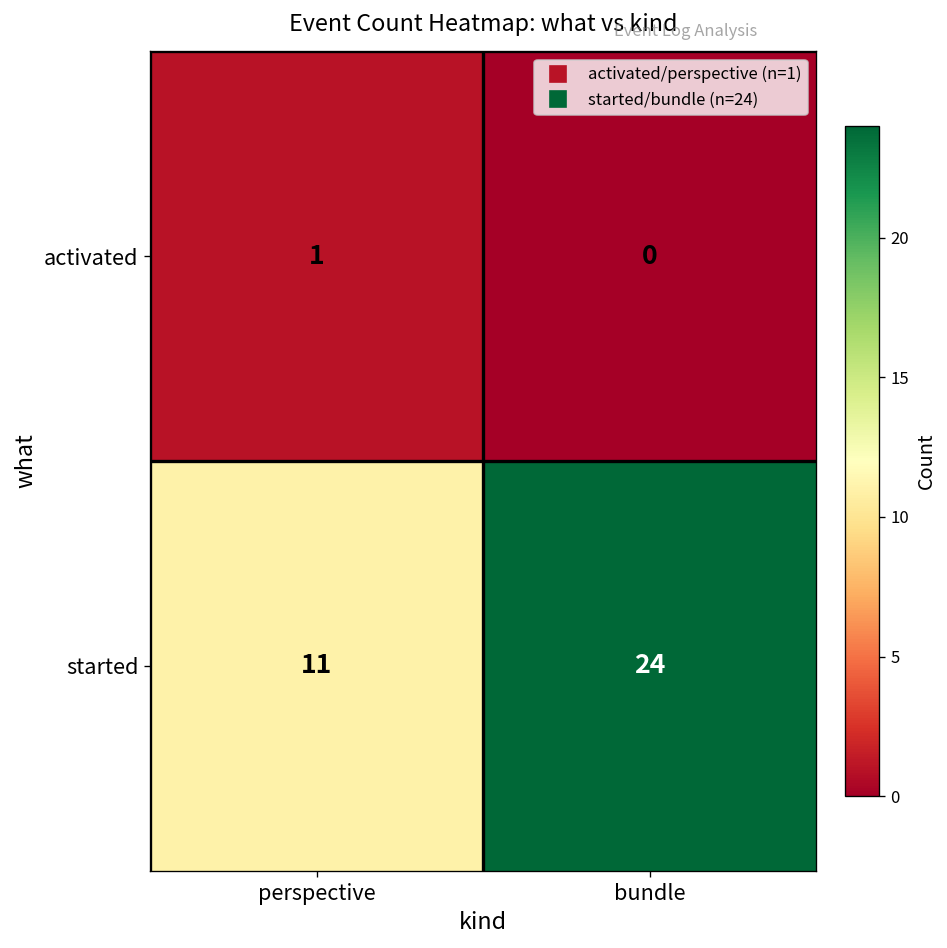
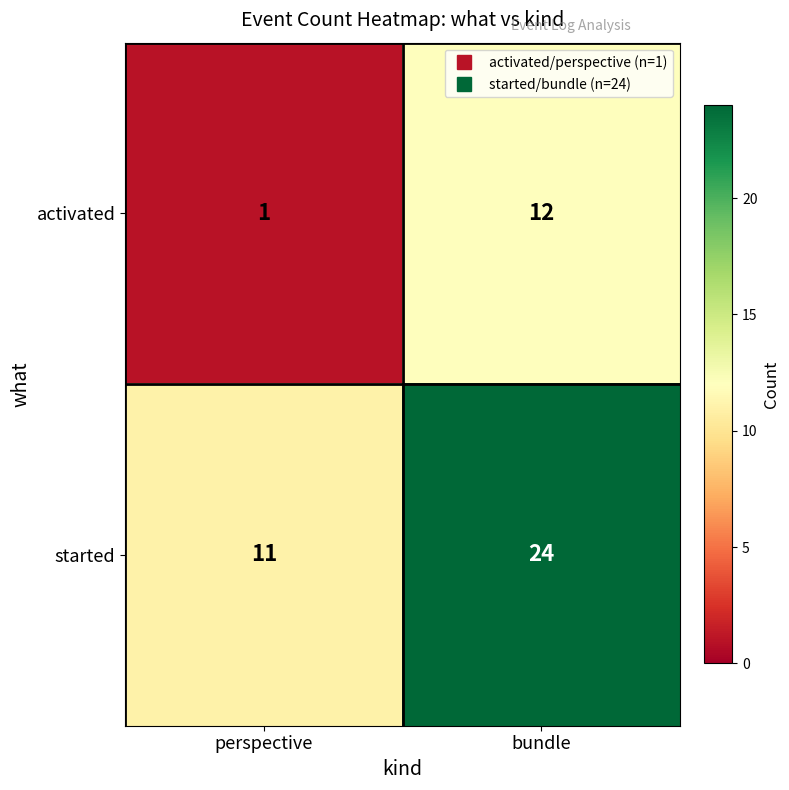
  {
    "activated": {
      "perspective": 1,
-     "bundle": 0
+     "bundle": 12
    },
    "started": {
      "perspective": 11,
      "bundle": 24
    }
  }
